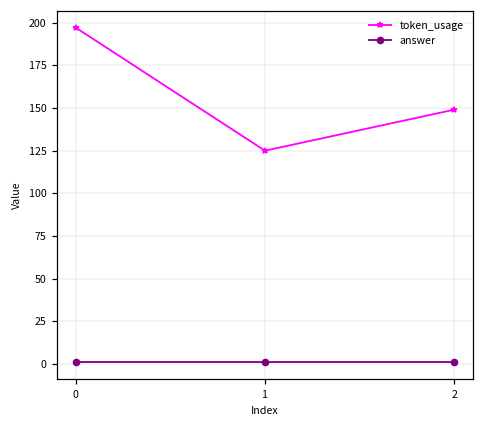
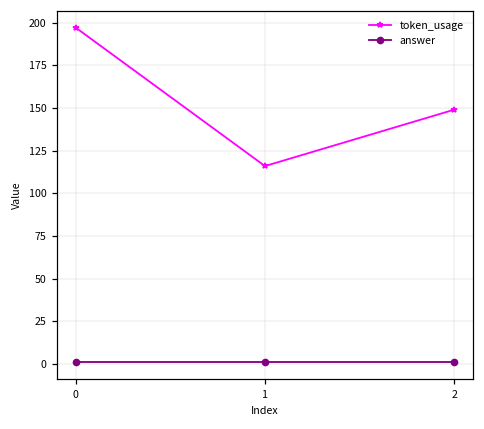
  {
    "token_usage": {
      "0": 197,
-     "1": 125,
+     "1": 116,
      "2": 149
    },
    "answer": {
      "0": 1,
      "1": 1,
      "2": 1
    }
  }
